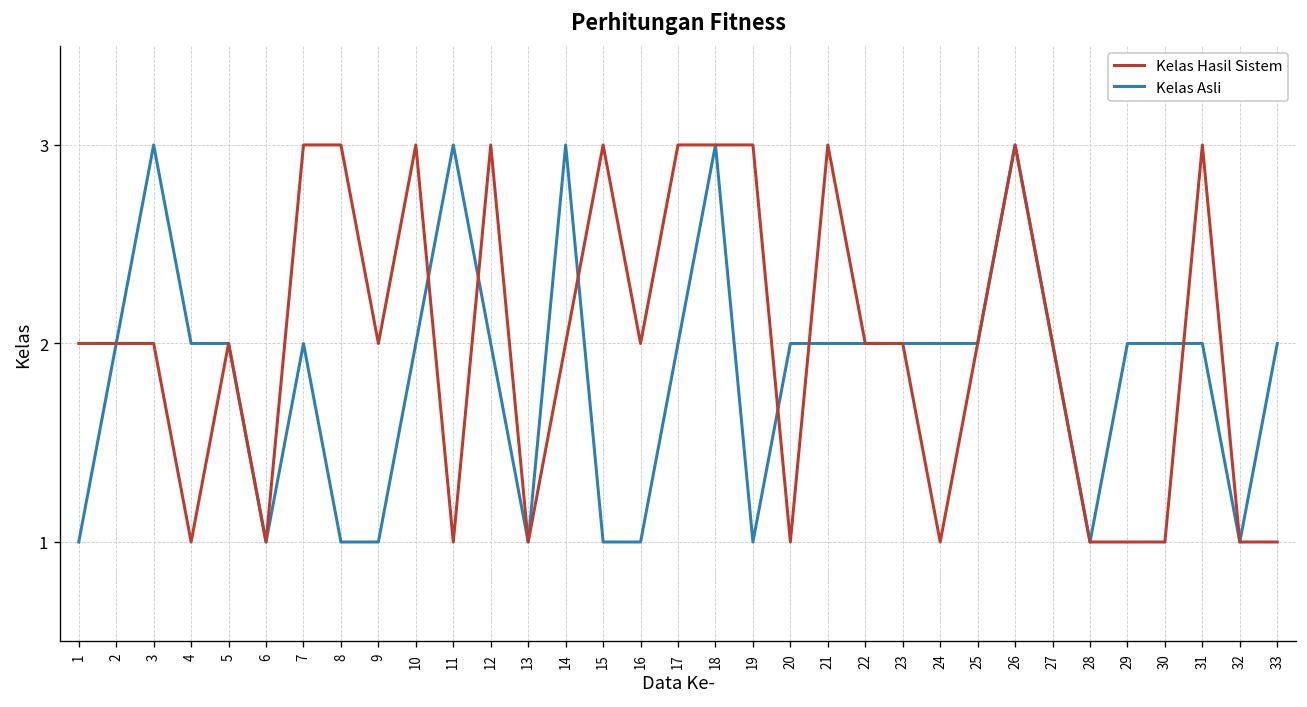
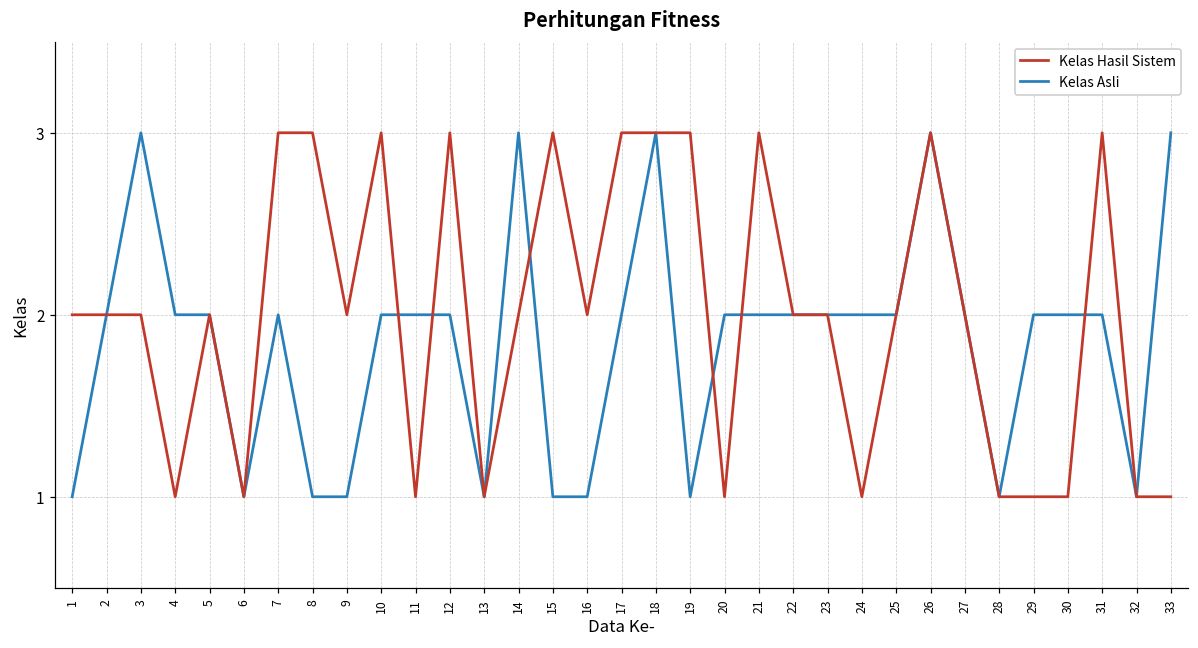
  {
    "Kelas Hasil Sistem": {
      "1": 2,
      "3": 2,
      "4": 1,
      "7": 3,
      "8": 3,
      "9": 2,
      "10": 3,
      "11": 1,
      "12": 3,
      "14": 2,
      "15": 3,
      "16": 2,
      "17": 3,
      "19": 3,
      "20": 1,
      "21": 3,
      "24": 1,
      "29": 1,
      "30": 1,
      "31": 3,
      "33": 1
    },
    "Kelas Asli": {
      "1": 1,
      "3": 3,
      "4": 2,
      "7": 2,
      "8": 1,
      "9": 1,
      "10": 2,
-     "11": 3,
+     "11": 2,
      "12": 2,
      "14": 3,
      "15": 1,
      "16": 1,
      "17": 2,
      "19": 1,
      "20": 2,
      "21": 2,
      "24": 2,
      "29": 2,
      "30": 2,
      "31": 2,
-     "33": 2
+     "33": 3
    }
  }
